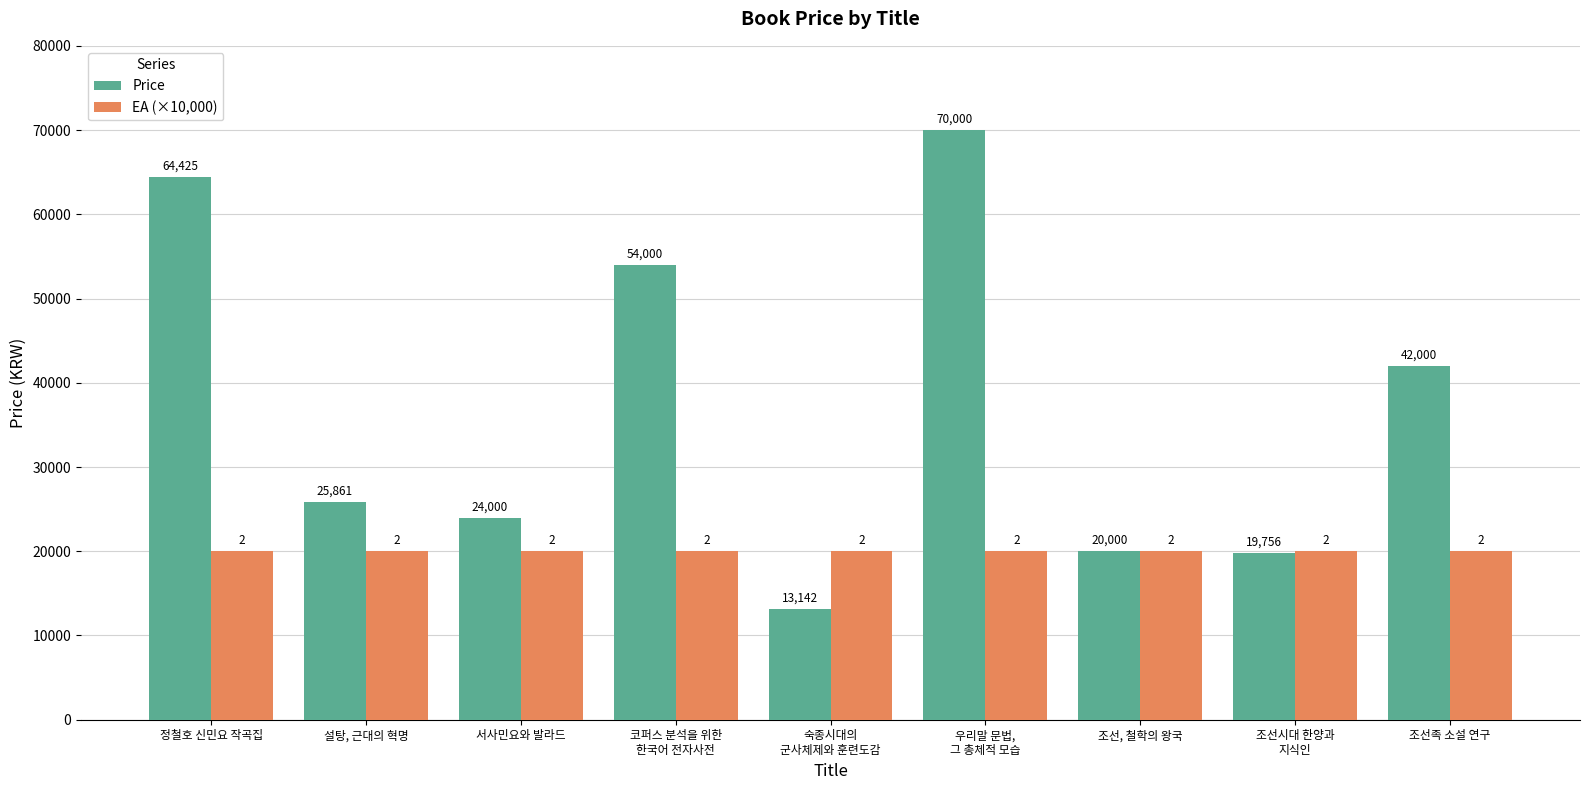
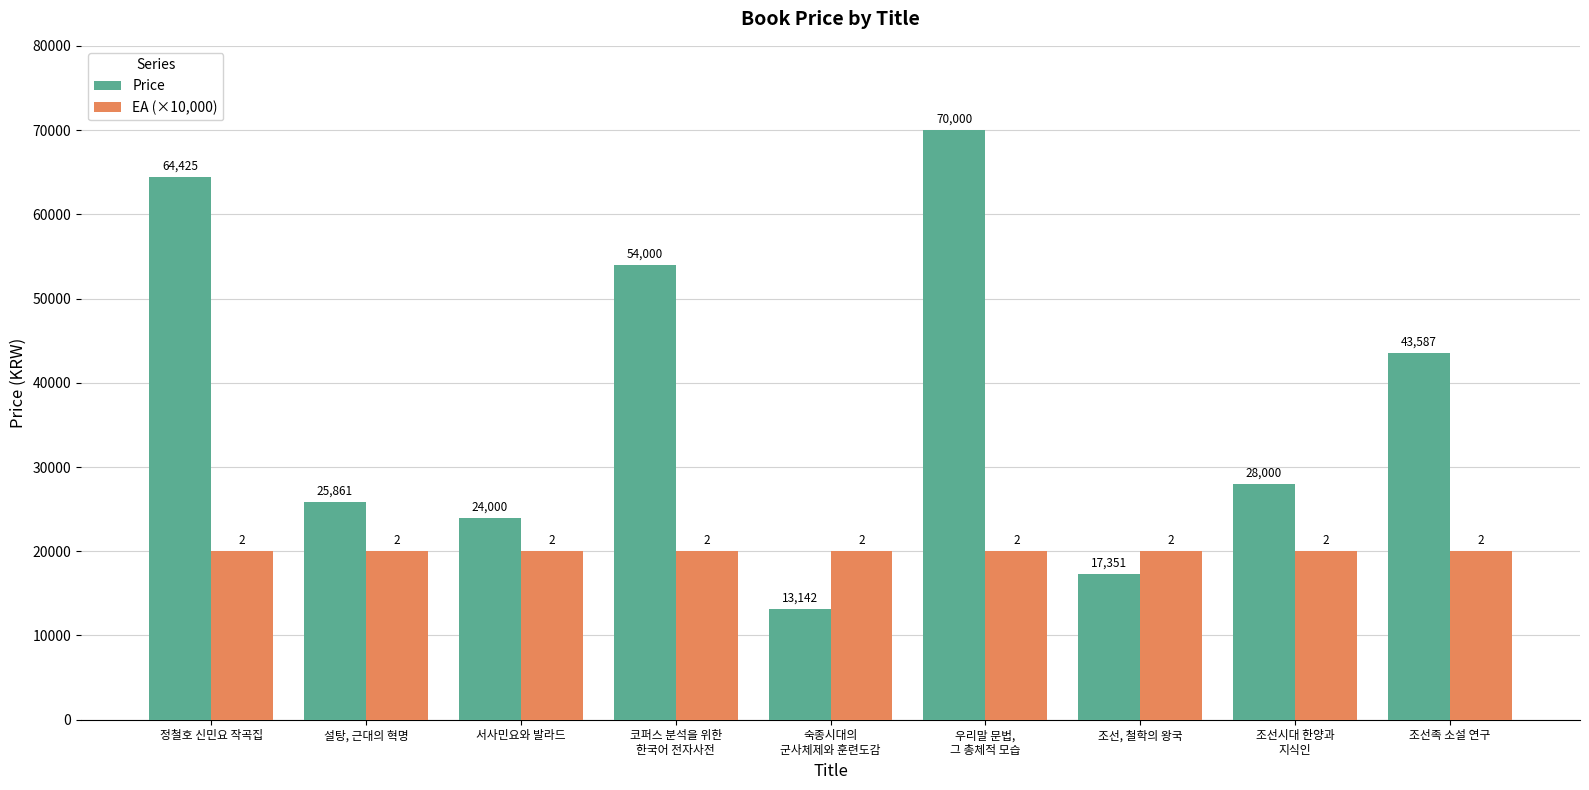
  {
    "Price": {
      "정철호 신민요 작곡집": "64,425",
      "설탕, 근대의 혁명": "25,861",
      "서사민요와 발라드": "24,000",
      "코퍼스 분석을 위한 한국어 전자사전": "54,000",
      "숙종시대의 군사체제와 훈련도감": "13,142",
      "우리말 문법, 그 총체적 모습": "70,000",
-     "조선, 철학의 왕국": "20,000",
-     "조선시대 한양과 지식인": "19,756",
-     "조선족 소설 연구": "42,000"
+     "조선, 철학의 왕국": "17,351",
+     "조선시대 한양과 지식인": "28,000",
+     "조선족 소설 연구": "43,587"
    }
  }
